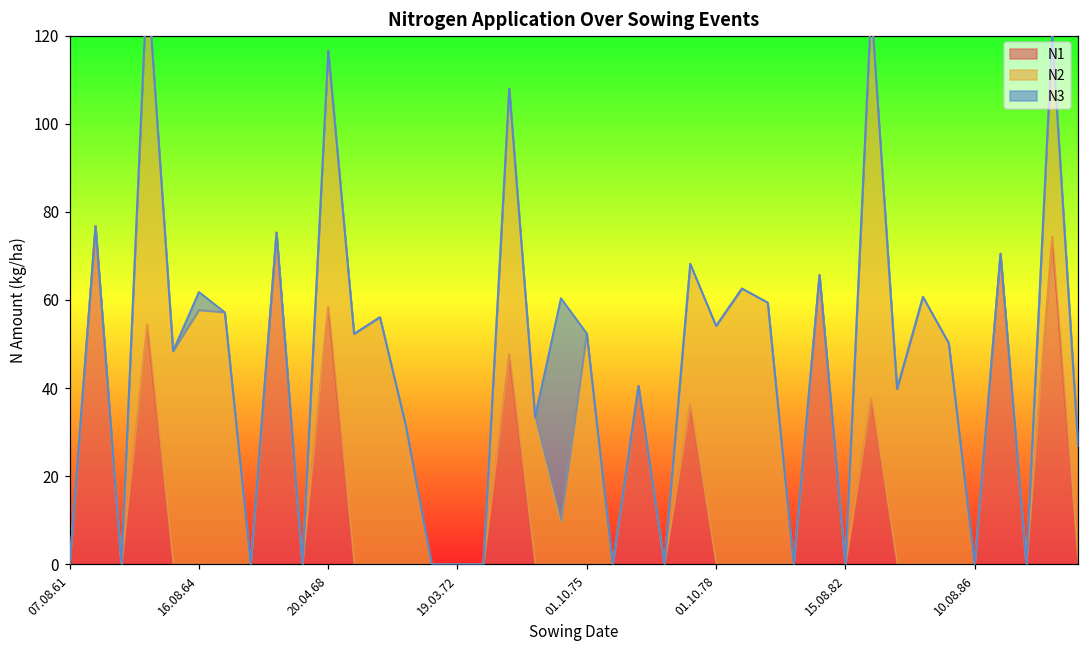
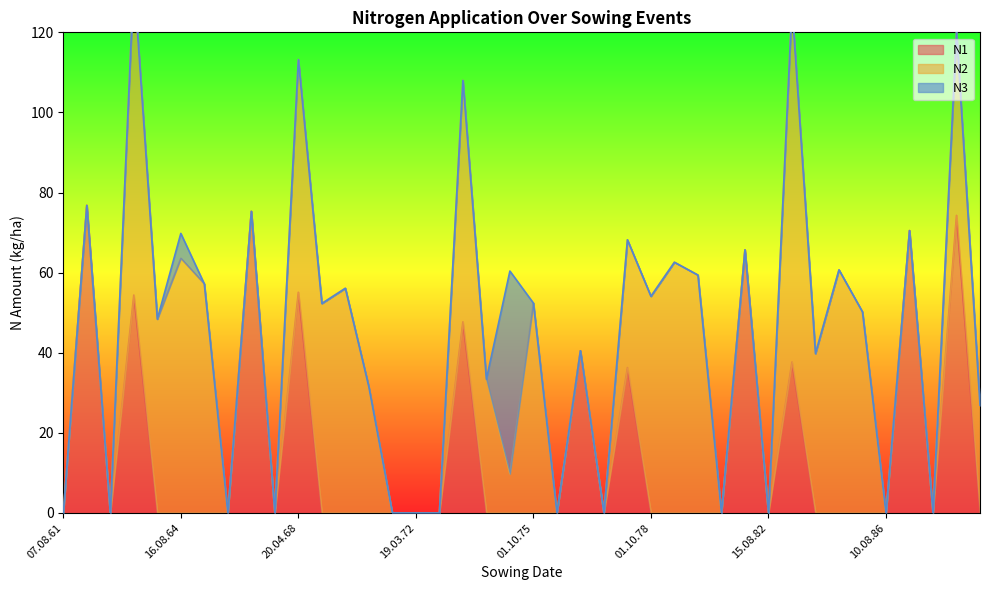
  {
    "N1": {
      "16.08.64": 0,
-     "20.04.68": 59,
+     "20.04.68": 55,
      "01.10.75": 0,
      "01.10.78": 0
    },
    "N2": {
-     "16.08.64": 58
+     "16.08.64": 64
    },
    "N3": {
-     "16.08.64": 4
+     "16.08.64": 6
    }
  }
